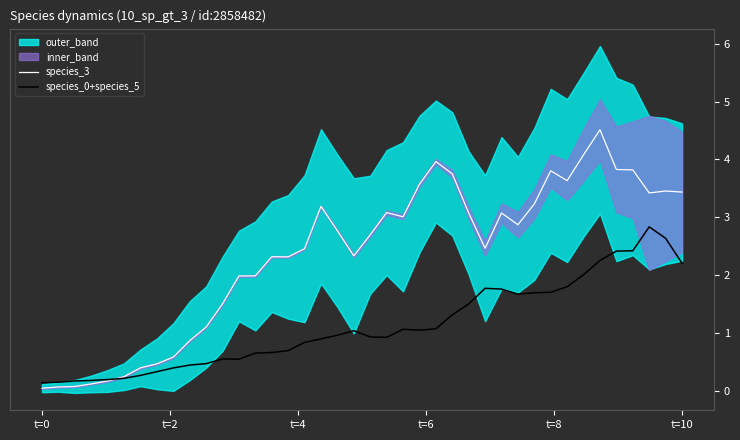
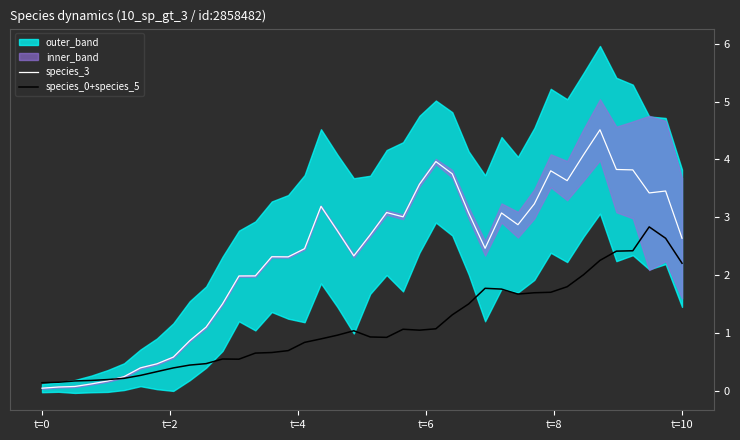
  {
    "species_3": {
-     "t=10": 3.4
+     "t=10": 2.6
    },
    "species_0+species_5": {
      "t=10": 2.2
    }
  }
